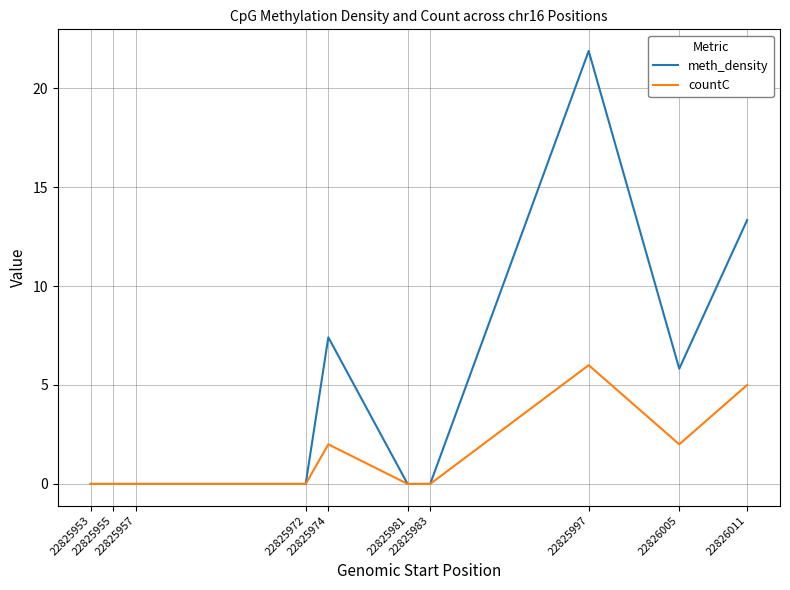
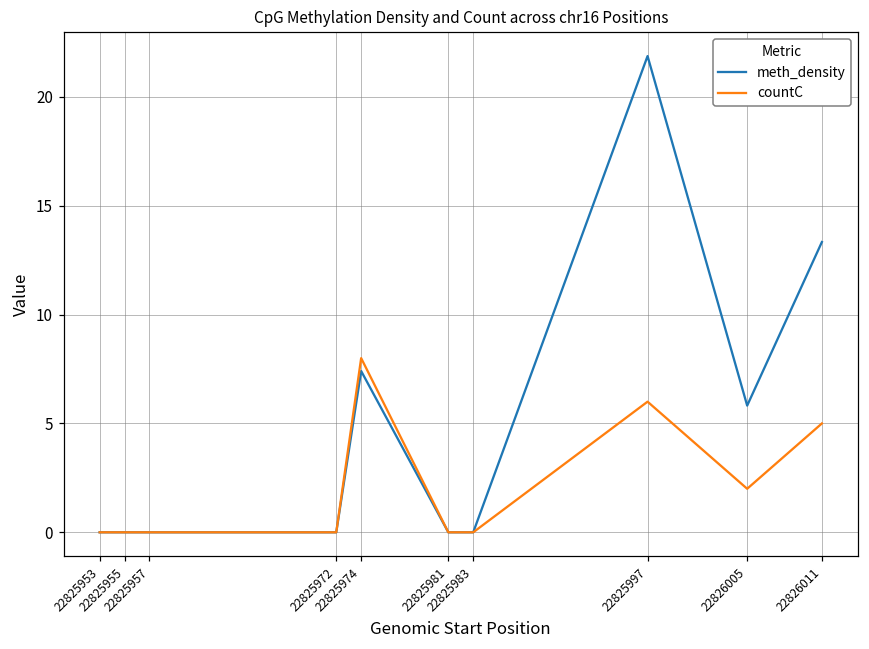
  {
    "meth_density": {
      "22825974": 7.4,
      "22825997": 22,
      "22826005": 5.8,
      "22826011": 13.3
    },
    "countC": {
-     "22825974": 2,
+     "22825974": 8,
      "22825997": 6,
      "22826005": 2,
      "22826011": 5
    }
  }
